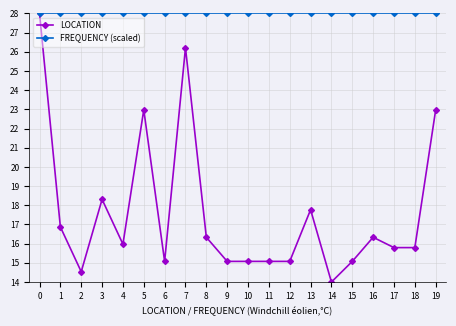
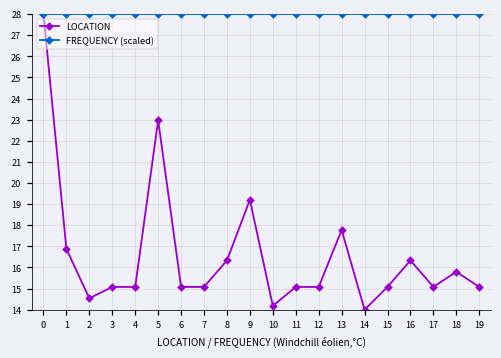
  {
    "LOCATION": {
      "1": 16.9,
      "2": 14.5,
-     "3": 18.3,
-     "4": 16.0,
+     "3": 15.1,
+     "4": 15.1,
      "5": 23.0,
      "6": 15.1,
-     "7": 26.2,
+     "7": 15.1,
      "8": 16.3,
-     "9": 15.1,
-     "10": 15.1,
+     "9": 19.2,
+     "10": 14.2,
      "11": 15.1,
      "12": 15.1,
      "13": 17.8,
      "14": 14.0,
      "15": 15.1,
      "16": 16.3,
-     "17": 15.8,
+     "17": 15.1,
      "18": 15.8,
-     "19": 23.0
+     "19": 15.1
    },
    "FREQUENCY (scaled)": {
      "1": 28.0,
      "2": 28.0,
      "3": 28.0,
      "4": 28.0,
      "5": 28.0,
      "6": 28.0,
      "7": 28.0,
      "8": 28.0,
      "9": 28.0,
      "10": 28.0,
      "11": 28.0,
      "12": 28.0,
      "13": 28.0,
      "14": 28.0,
      "15": 28.0,
      "16": 28.0,
      "17": 28.0,
      "18": 28.0,
      "19": 28.0
    }
  }
